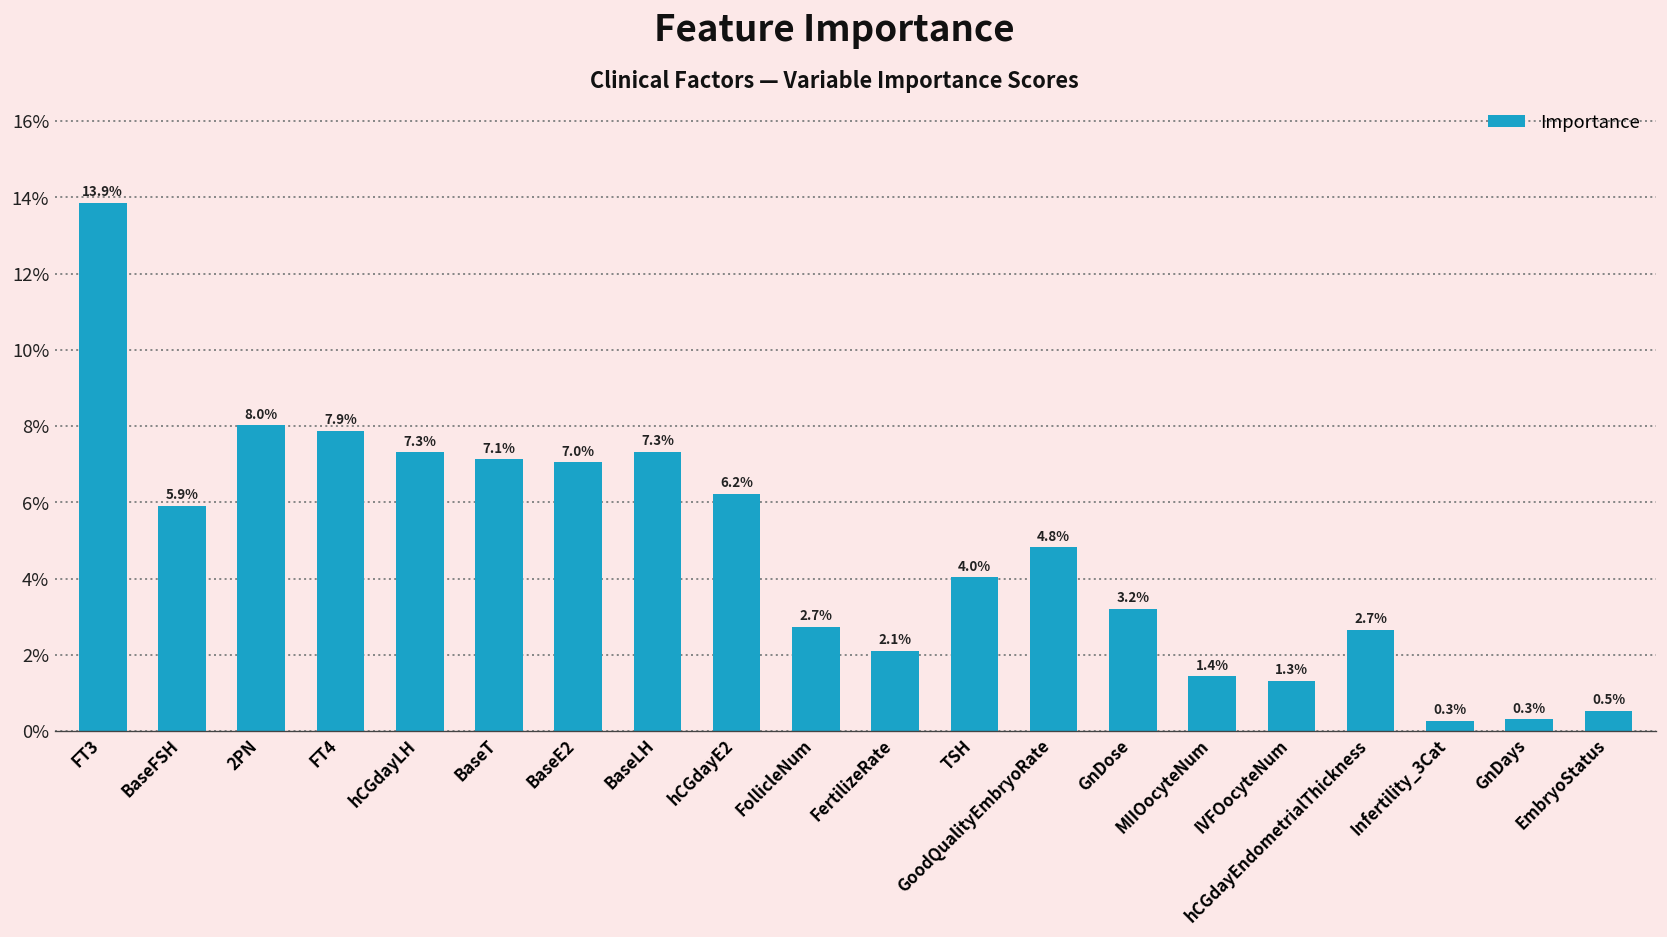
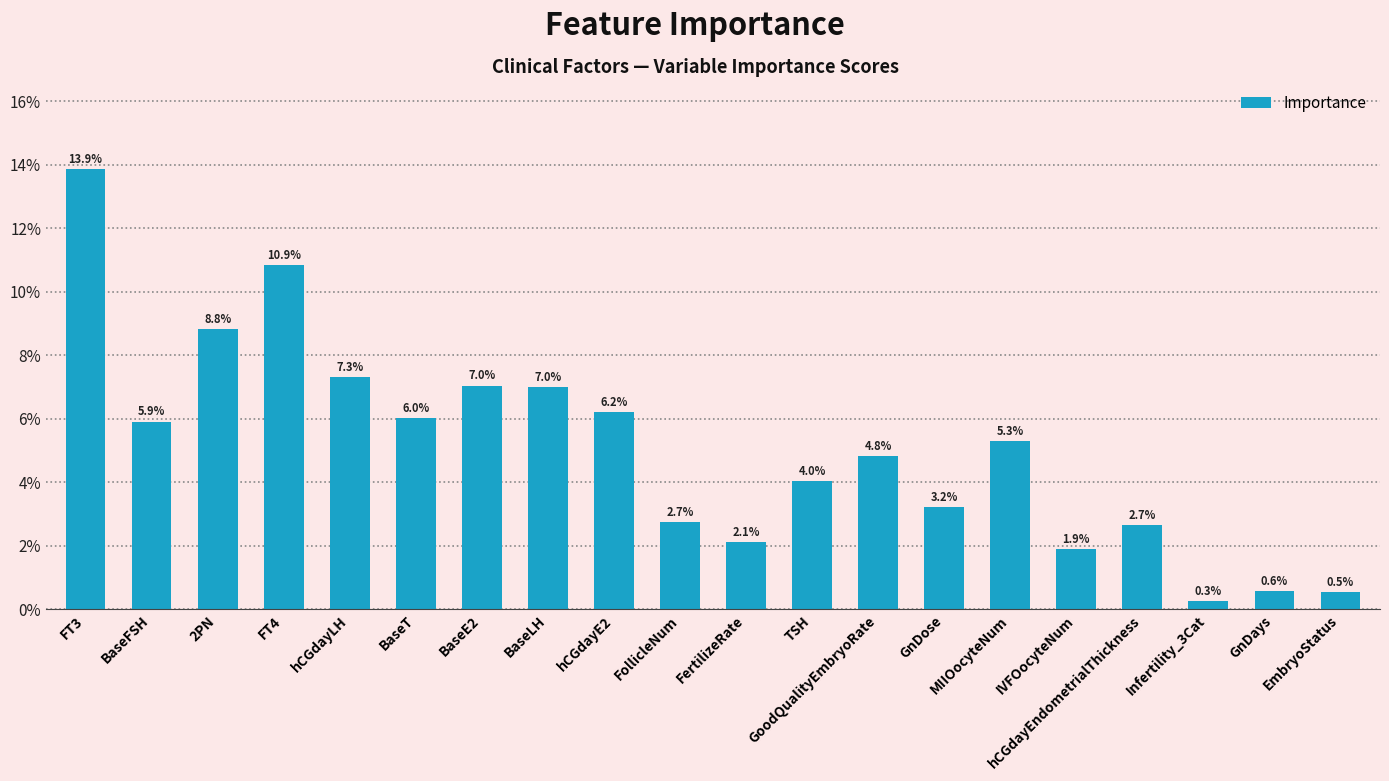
  {
    "FT3": "13.9%",
    "BaseFSH": "5.9%",
-   "2PN": "8.0%",
-   "FT4": "7.9%",
+   "2PN": "8.8%",
+   "FT4": "10.9%",
    "hCGdayLH": "7.3%",
-   "BaseT": "7.1%",
+   "BaseT": "6.0%",
    "BaseE2": "7.0%",
-   "BaseLH": "7.3%",
+   "BaseLH": "7.0%",
    "hCGdayE2": "6.2%",
    "FollicleNum": "2.7%",
    "FertilizeRate": "2.1%",
    "TSH": "4.0%",
    "GoodQualityEmbryoRate": "4.8%",
    "GnDose": "3.2%",
-   "MIIOocyteNum": "1.4%",
-   "IVFOocyteNum": "1.3%",
+   "MIIOocyteNum": "5.3%",
+   "IVFOocyteNum": "1.9%",
    "hCGdayEndometrialThickness": "2.7%",
    "Infertility_3Cat": "0.3%",
-   "GnDays": "0.3%",
+   "GnDays": "0.6%",
    "EmbryoStatus": "0.5%"
  }
